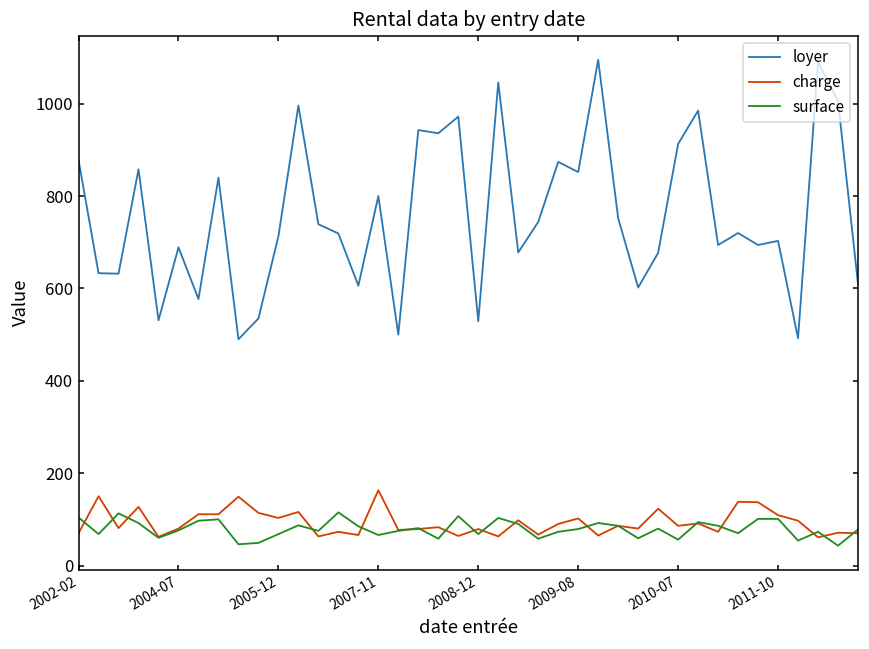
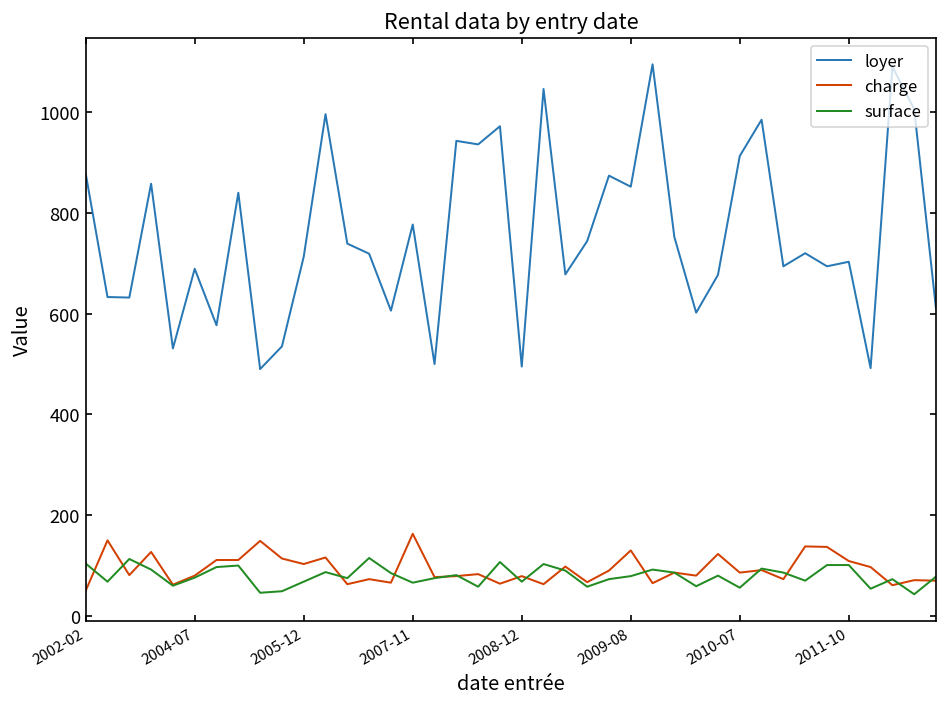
  {
    "loyer": {
      "2002-02": 880,
      "2004-07": 690,
      "2005-12": 710,
-     "2007-11": 800,
-     "2008-12": 530,
+     "2007-11": 780,
+     "2008-12": 500,
      "2009-08": 850,
      "2010-07": 910,
      "2011-10": 700
    },
    "charge": {
-     "2002-02": 70,
+     "2002-02": 50,
      "2005-12": 100,
      "2007-11": 160,
      "2008-12": 80,
-     "2009-08": 100,
+     "2009-08": 130,
      "2010-07": 90,
      "2011-10": 110
    },
    "surface": {
      "2002-02": 100,
      "2005-12": 70,
      "2007-11": 70,
      "2008-12": 70,
      "2009-08": 80,
      "2010-07": 60,
      "2011-10": 100
    }
  }
